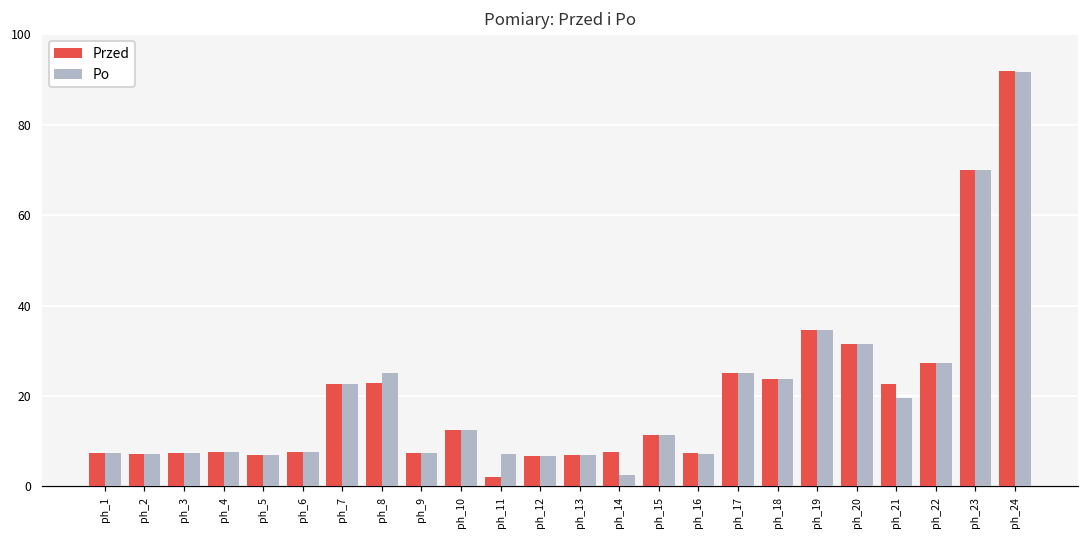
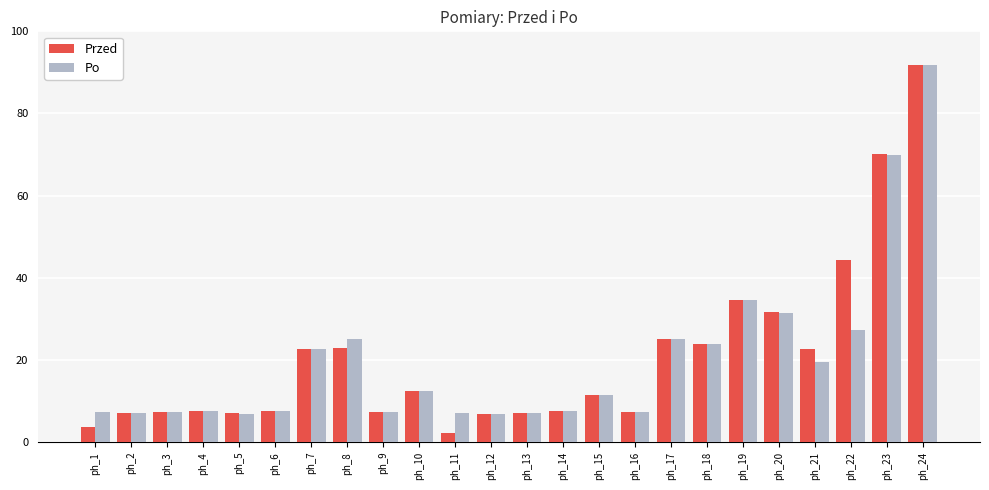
  {
    "Przed": {
-     "ph_1": 7,
+     "ph_1": 4,
      "ph_2": 7,
      "ph_3": 7,
      "ph_4": 8,
      "ph_5": 7,
      "ph_6": 7,
      "ph_7": 23,
      "ph_8": 23,
      "ph_9": 7,
      "ph_10": 12,
      "ph_11": 2,
      "ph_12": 7,
      "ph_13": 7,
      "ph_14": 8,
      "ph_15": 11,
      "ph_16": 7,
      "ph_17": 25,
      "ph_18": 24,
      "ph_19": 35,
      "ph_20": 32,
      "ph_21": 23,
-     "ph_22": 27,
+     "ph_22": 44,
      "ph_23": 70,
      "ph_24": 92
    },
    "Po": {
      "ph_1": 7,
      "ph_2": 7,
      "ph_3": 7,
      "ph_4": 8,
      "ph_5": 7,
      "ph_6": 7,
      "ph_7": 23,
      "ph_8": 25,
      "ph_9": 7,
      "ph_10": 12,
      "ph_11": 7,
      "ph_12": 7,
      "ph_13": 7,
-     "ph_14": 2,
+     "ph_14": 8,
      "ph_15": 11,
      "ph_16": 7,
      "ph_17": 25,
      "ph_18": 24,
      "ph_19": 35,
      "ph_20": 32,
      "ph_21": 20,
      "ph_22": 27,
      "ph_23": 70,
      "ph_24": 92
    }
  }
